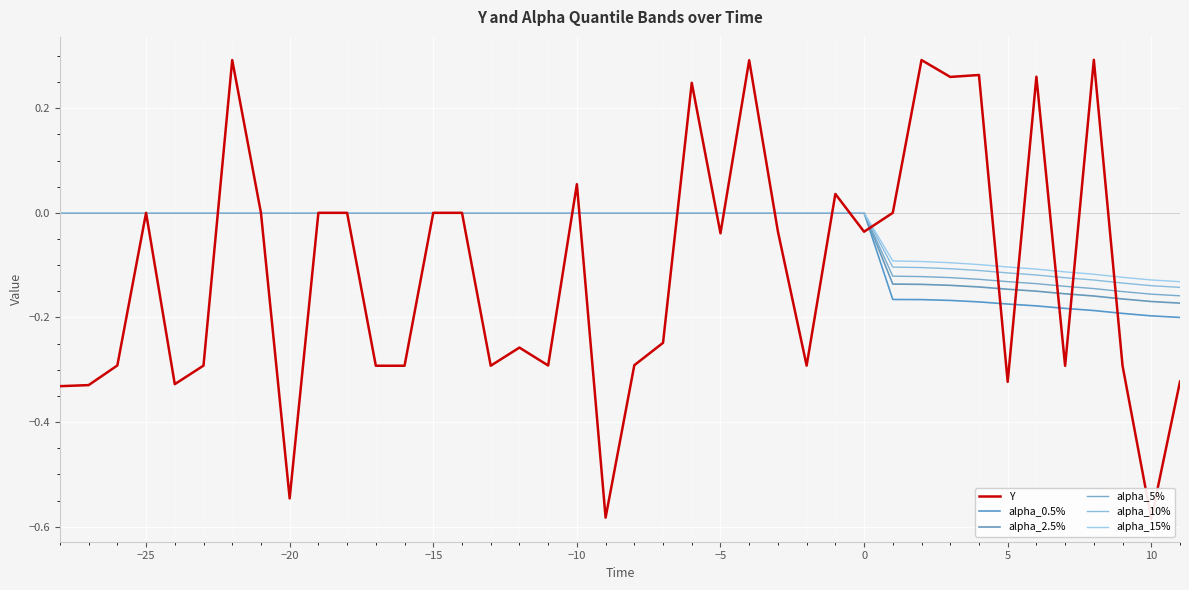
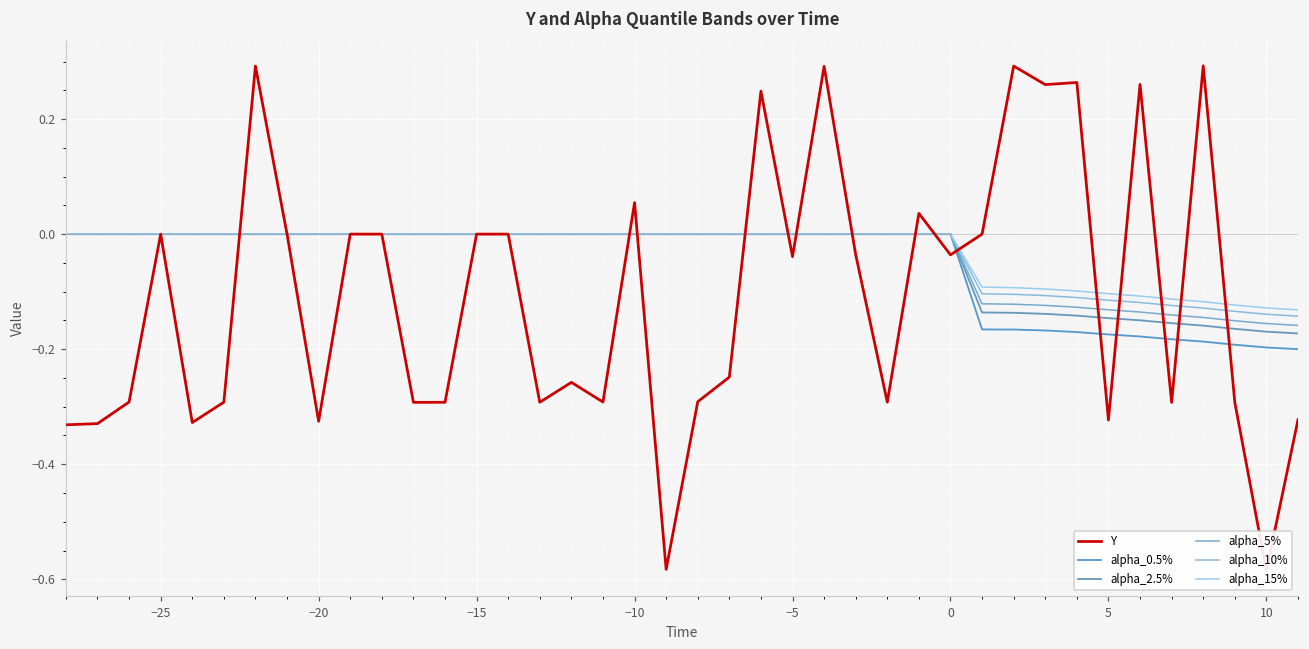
  {
    "Y": {
-     "−20": -0.55,
+     "−20": -0.33,
      "−10": 0.05,
      "−5": -0.04,
      "0": -0.04,
      "5": -0.32
    }
  }
